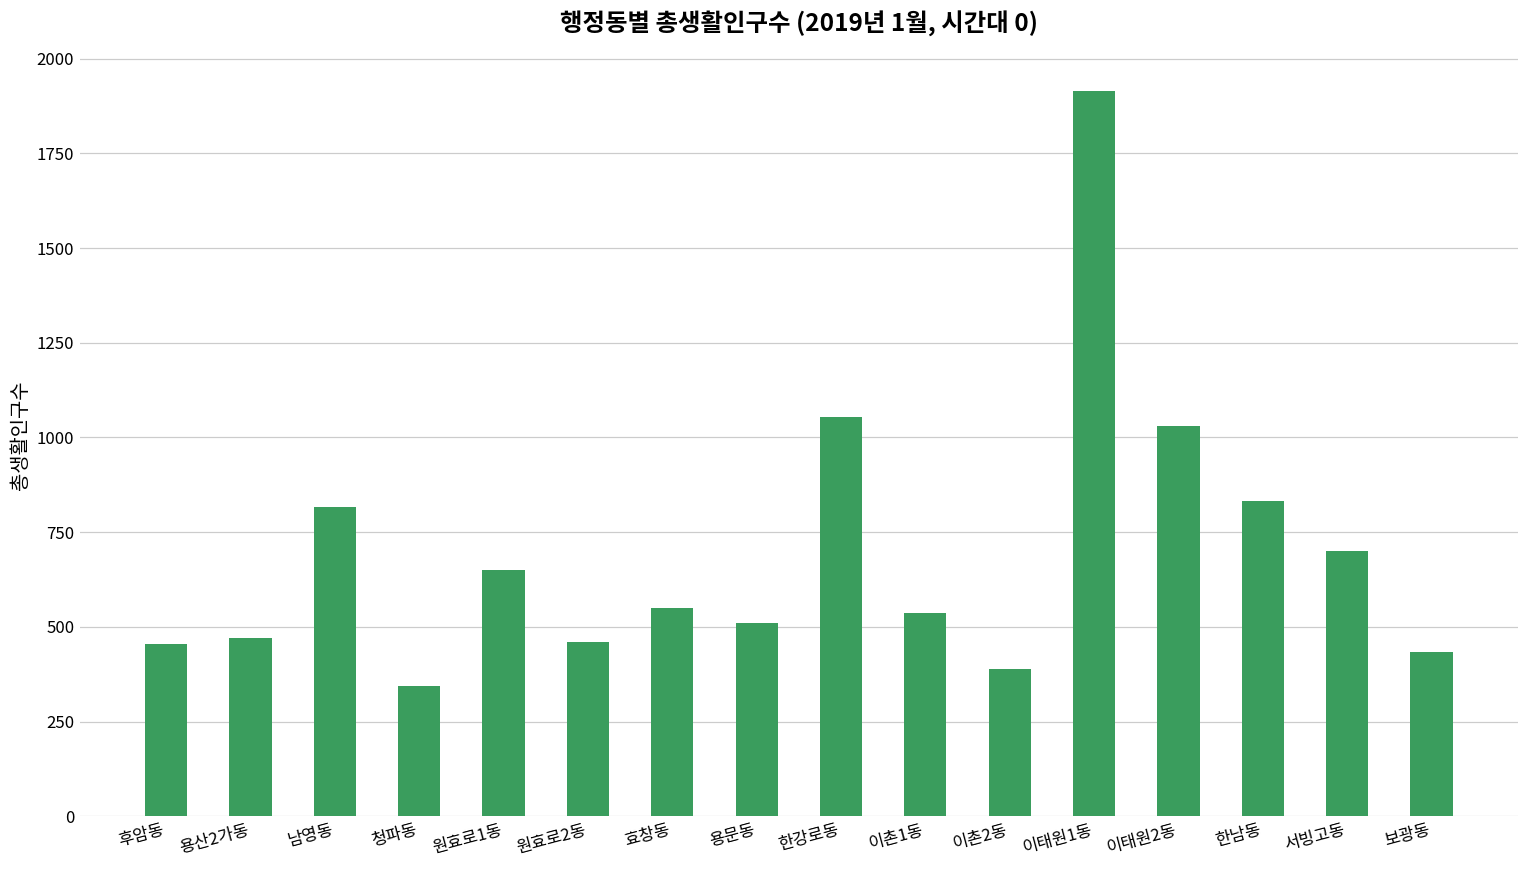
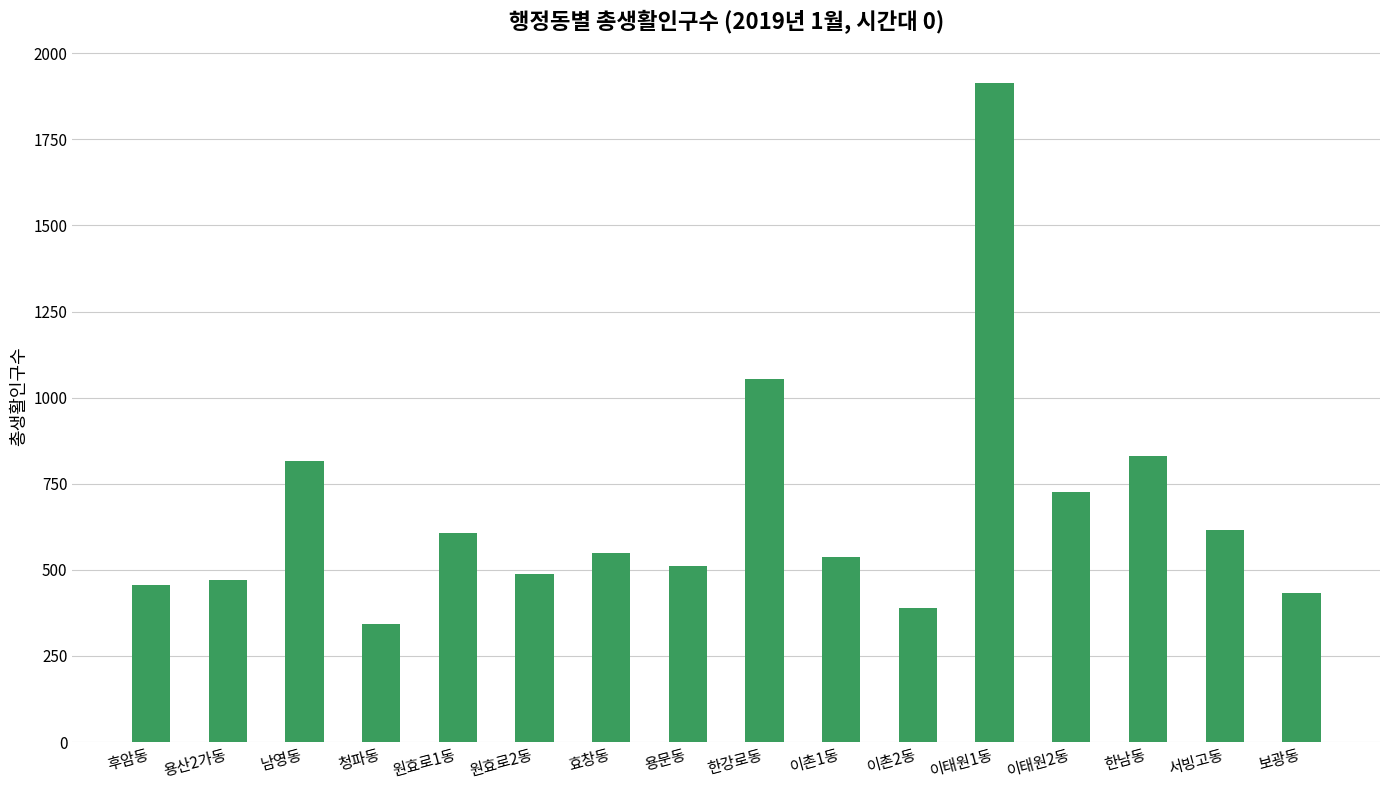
  {
    "후암동": 460,
    "용산2가동": 470,
    "남영동": 820,
    "청파동": 340,
-   "원효로1동": 650,
-   "원효로2동": 460,
+   "원효로1동": 610,
+   "원효로2동": 490,
    "효창동": 550,
    "용문동": 510,
    "한강로동": 1060,
    "이촌1동": 540,
    "이촌2동": 390,
    "이태원1동": 1910,
-   "이태원2동": 1030,
+   "이태원2동": 730,
    "한남동": 830,
-   "서빙고동": 700,
+   "서빙고동": 620,
    "보광동": 430
  }
